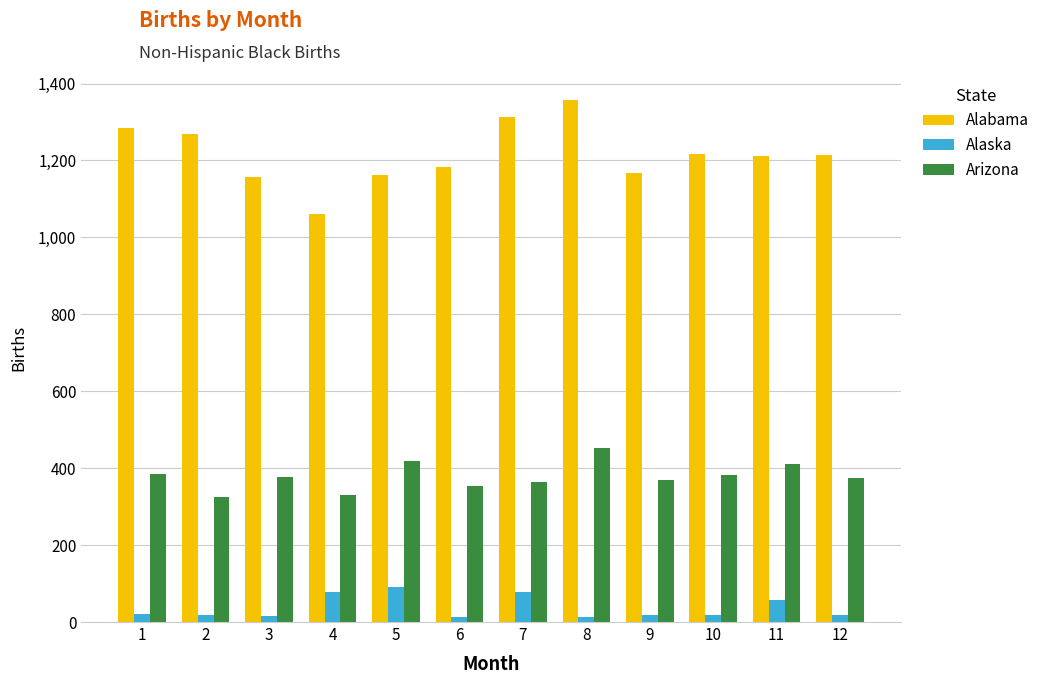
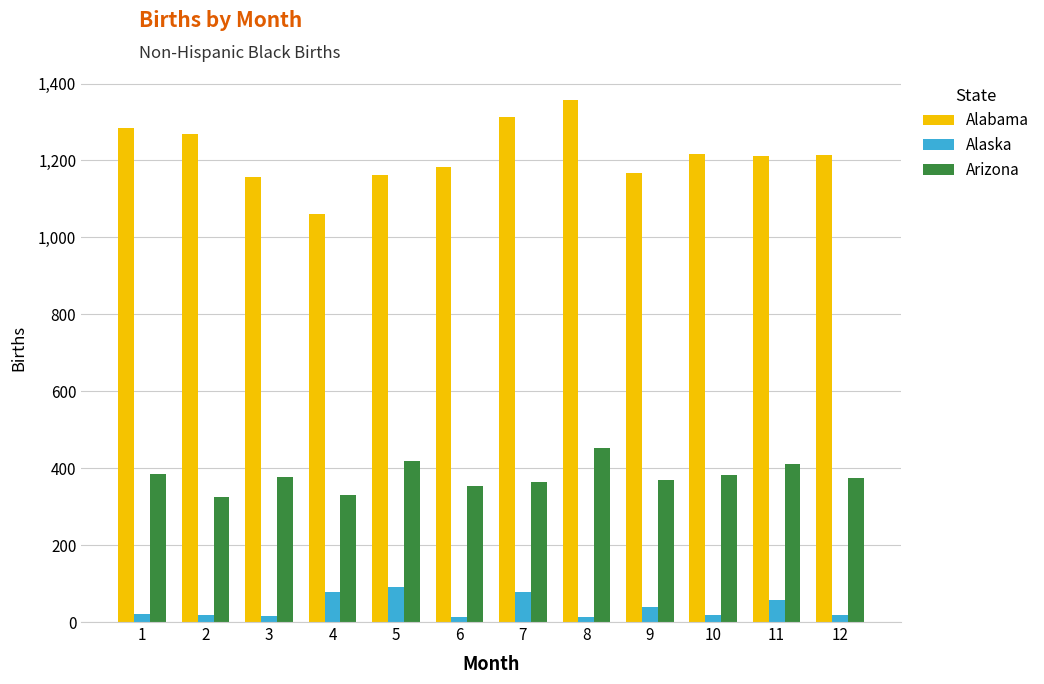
  {
    "Alabama": {
      "1": "1,290",
      "2": "1,270",
      "3": "1,160",
      "4": "1,060",
      "5": "1,160",
      "6": "1,180",
      "7": "1,310",
      "8": "1,360",
      "9": "1,170",
      "10": "1,220",
      "11": "1,210",
      "12": "1,220"
    },
    "Alaska": {
      "1": "20",
      "2": "20",
      "3": "20",
      "4": "80",
      "5": "90",
      "6": "10",
      "7": "80",
      "8": "10",
-     "9": "20",
+     "9": "40",
      "10": "20",
      "11": "60",
      "12": "20"
    },
    "Arizona": {
      "1": "390",
      "2": "330",
      "3": "380",
      "4": "330",
      "5": "420",
      "6": "350",
      "7": "370",
      "8": "450",
      "9": "370",
      "10": "380",
      "11": "410",
      "12": "370"
    }
  }
